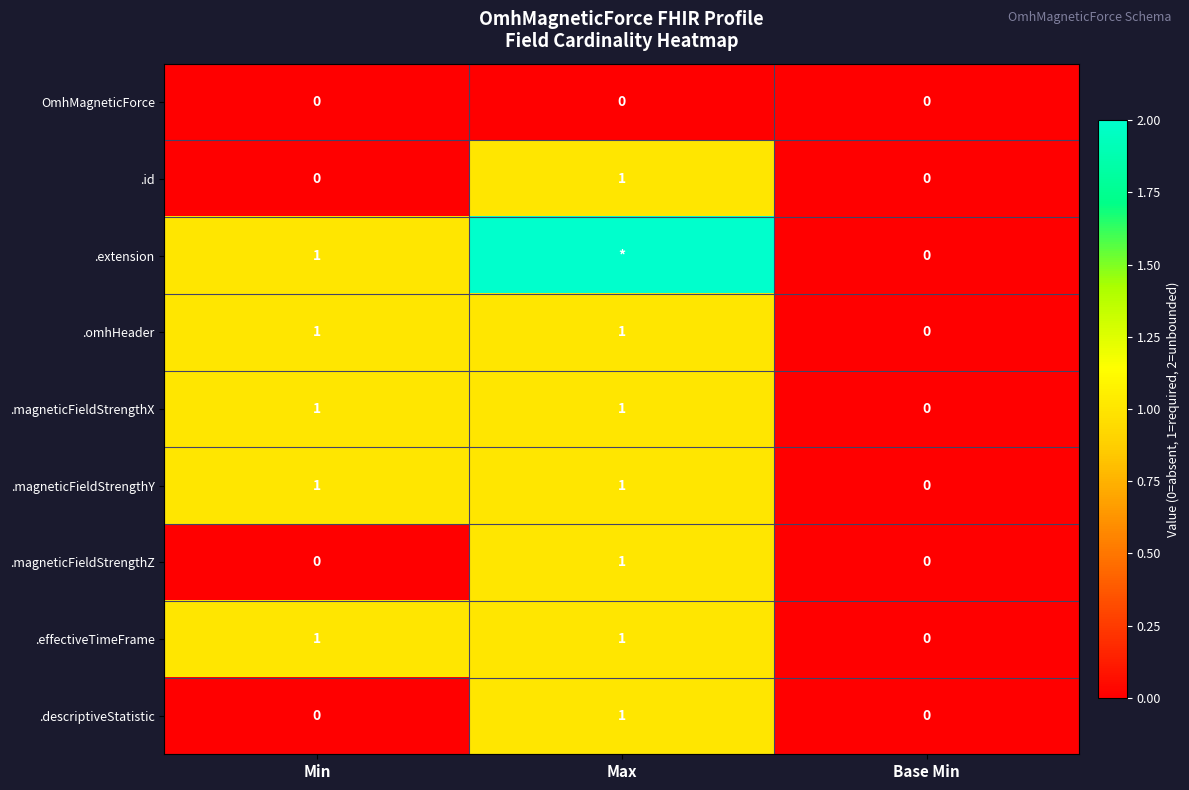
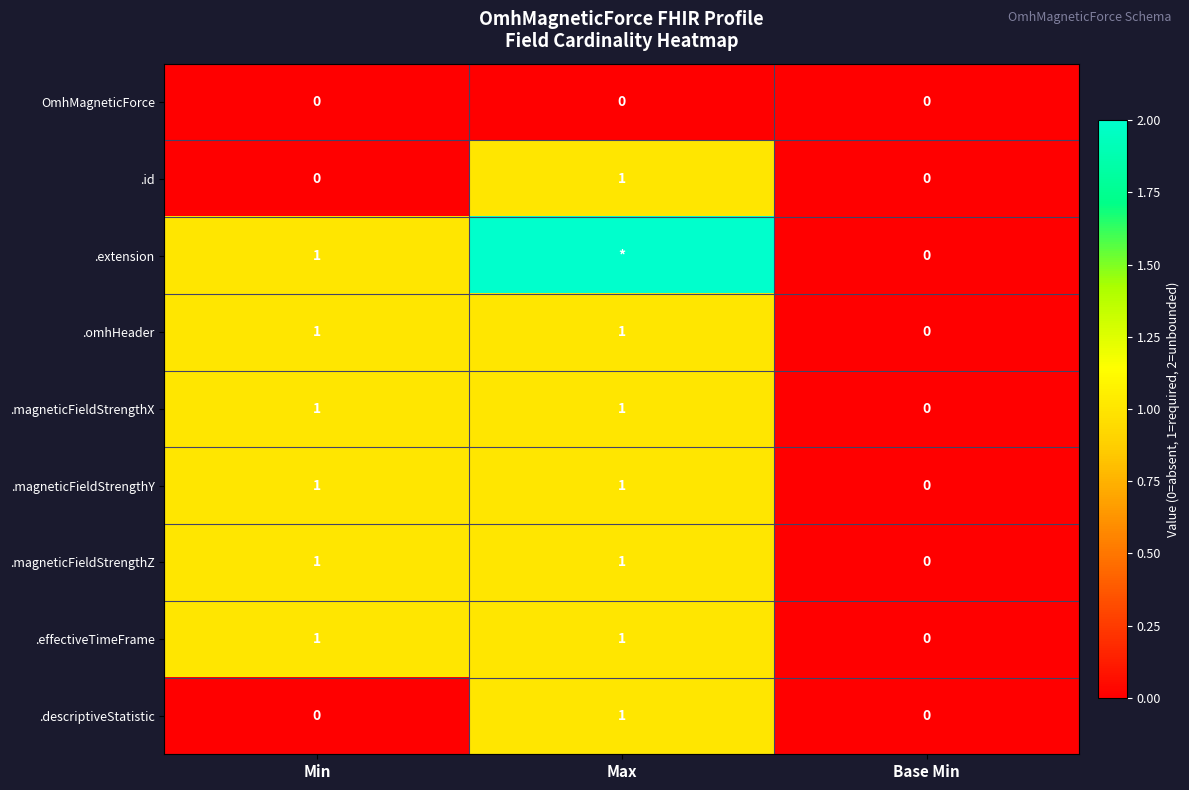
  {
    "OmhMagneticForce": {
      "Min": 0,
      "Max": 0,
      "Base Min": 0
    },
    ".id": {
      "Min": 0,
      "Max": 1,
      "Base Min": 0
    },
    ".extension": {
      "Min": 1,
      "Base Min": 0
    },
    ".omhHeader": {
      "Min": 1,
      "Max": 1,
      "Base Min": 0
    },
    ".magneticFieldStrengthX": {
      "Min": 1,
      "Max": 1,
      "Base Min": 0
    },
    ".magneticFieldStrengthY": {
      "Min": 1,
      "Max": 1,
      "Base Min": 0
    },
    ".magneticFieldStrengthZ": {
-     "Min": 0,
+     "Min": 1,
      "Max": 1,
      "Base Min": 0
    },
    ".effectiveTimeFrame": {
      "Min": 1,
      "Max": 1,
      "Base Min": 0
    },
    ".descriptiveStatistic": {
      "Min": 0,
      "Max": 1,
      "Base Min": 0
    }
  }
